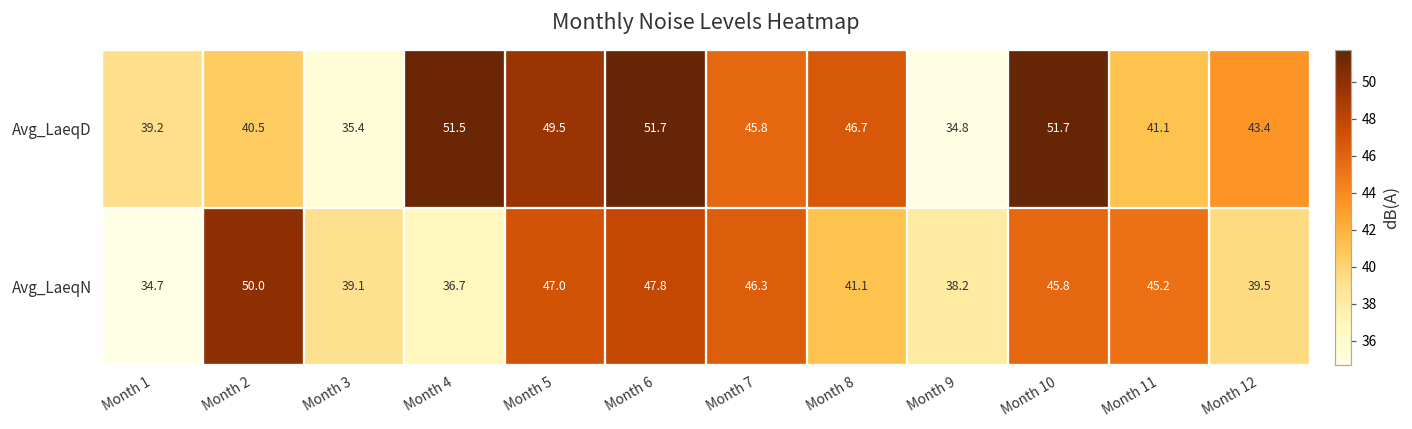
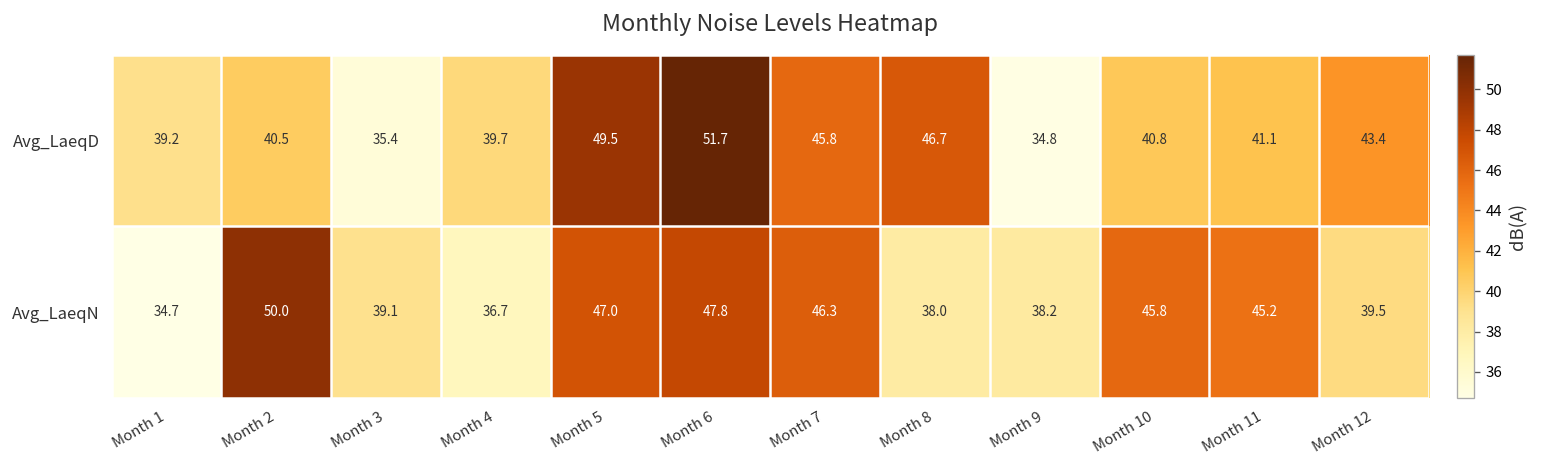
  {
    "Avg_LaeqD": {
      "Month 1": 39.2,
      "Month 2": 40.5,
      "Month 3": 35.4,
-     "Month 4": 51.5,
+     "Month 4": 39.7,
      "Month 5": 49.5,
      "Month 6": 51.7,
      "Month 7": 45.8,
      "Month 8": 46.7,
      "Month 9": 34.8,
-     "Month 10": 51.7,
+     "Month 10": 40.8,
      "Month 11": 41.1,
      "Month 12": 43.4
    },
    "Avg_LaeqN": {
      "Month 1": 34.7,
      "Month 2": 50.0,
      "Month 3": 39.1,
      "Month 4": 36.7,
      "Month 5": 47.0,
      "Month 6": 47.8,
      "Month 7": 46.3,
-     "Month 8": 41.1,
+     "Month 8": 38.0,
      "Month 9": 38.2,
      "Month 10": 45.8,
      "Month 11": 45.2,
      "Month 12": 39.5
    }
  }
